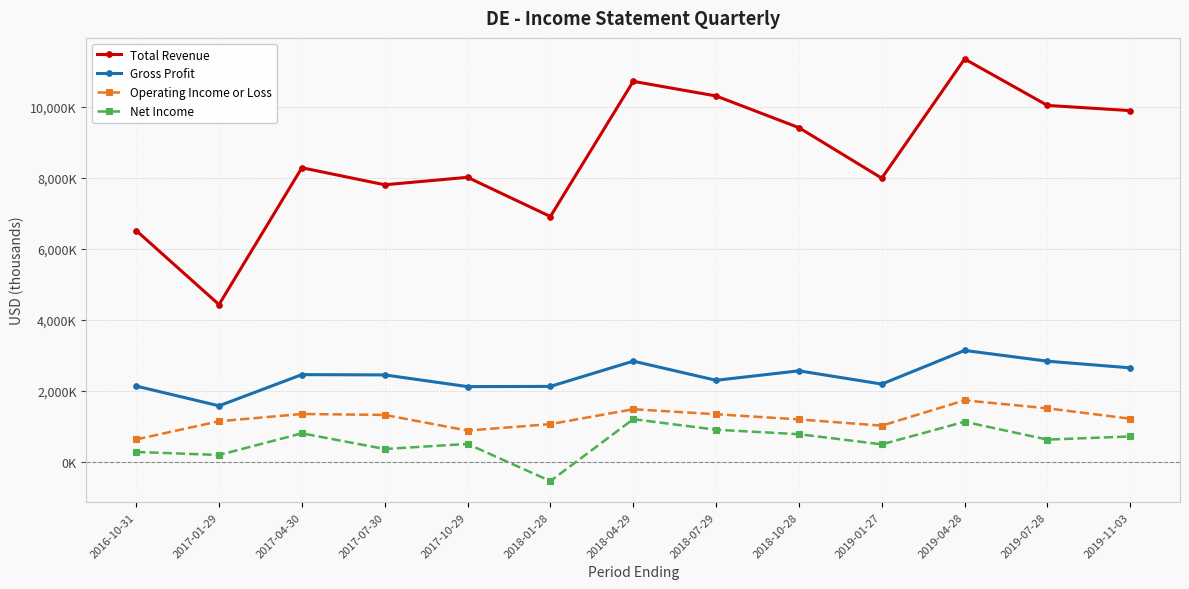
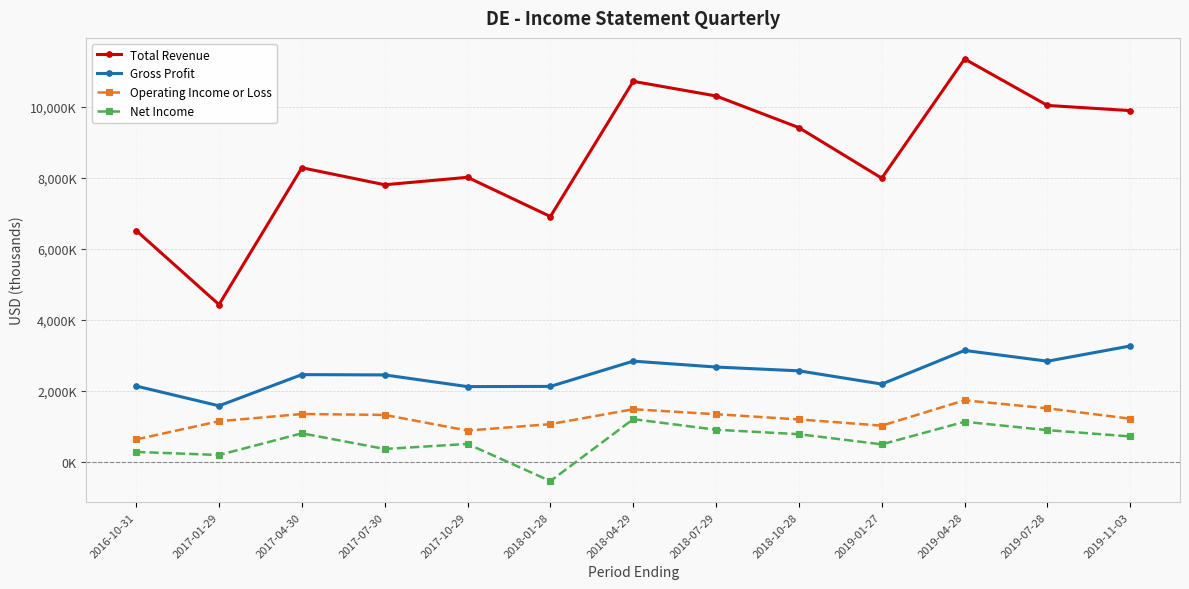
  {
    "Total Revenue": {
      "2016-10-31": "6,500,000",
      "2017-01-29": "4,400,000",
      "2017-04-30": "8,300,000",
      "2017-07-30": "7,800,000",
      "2017-10-29": "8,000,000",
      "2018-01-28": "6,900,000",
      "2018-04-29": "10,700,000",
      "2018-07-29": "10,300,000",
      "2018-10-28": "9,400,000",
      "2019-01-27": "8,000,000",
      "2019-04-28": "11,300,000",
      "2019-07-28": "10,000,000",
      "2019-11-03": "9,900,000"
    },
    "Gross Profit": {
      "2016-10-31": "2,100,000",
      "2017-01-29": "1,600,000",
      "2017-04-30": "2,500,000",
      "2017-07-30": "2,500,000",
      "2017-10-29": "2,100,000",
      "2018-01-28": "2,100,000",
      "2018-04-29": "2,800,000",
-     "2018-07-29": "2,300,000",
+     "2018-07-29": "2,700,000",
      "2018-10-28": "2,600,000",
      "2019-01-27": "2,200,000",
      "2019-04-28": "3,100,000",
      "2019-07-28": "2,800,000",
-     "2019-11-03": "2,700,000"
+     "2019-11-03": "3,300,000"
    },
    "Operating Income or Loss": {
      "2016-10-31": "600,000",
      "2017-01-29": "1,100,000",
      "2017-04-30": "1,400,000",
      "2017-07-30": "1,300,000",
      "2017-10-29": "900,000",
      "2018-01-28": "1,100,000",
      "2018-04-29": "1,500,000",
      "2018-07-29": "1,300,000",
      "2018-10-28": "1,200,000",
      "2019-01-27": "1,000,000",
      "2019-04-28": "1,700,000",
      "2019-07-28": "1,500,000",
      "2019-11-03": "1,200,000"
    },
    "Net Income": {
      "2016-10-31": "300,000",
      "2017-01-29": "200,000",
      "2017-04-30": "800,000",
      "2017-07-30": "400,000",
      "2017-10-29": "500,000",
      "2018-01-28": "-500,000",
      "2018-04-29": "1,200,000",
      "2018-07-29": "900,000",
      "2018-10-28": "800,000",
      "2019-01-27": "500,000",
      "2019-04-28": "1,100,000",
-     "2019-07-28": "600,000",
+     "2019-07-28": "900,000",
      "2019-11-03": "700,000"
    }
  }
